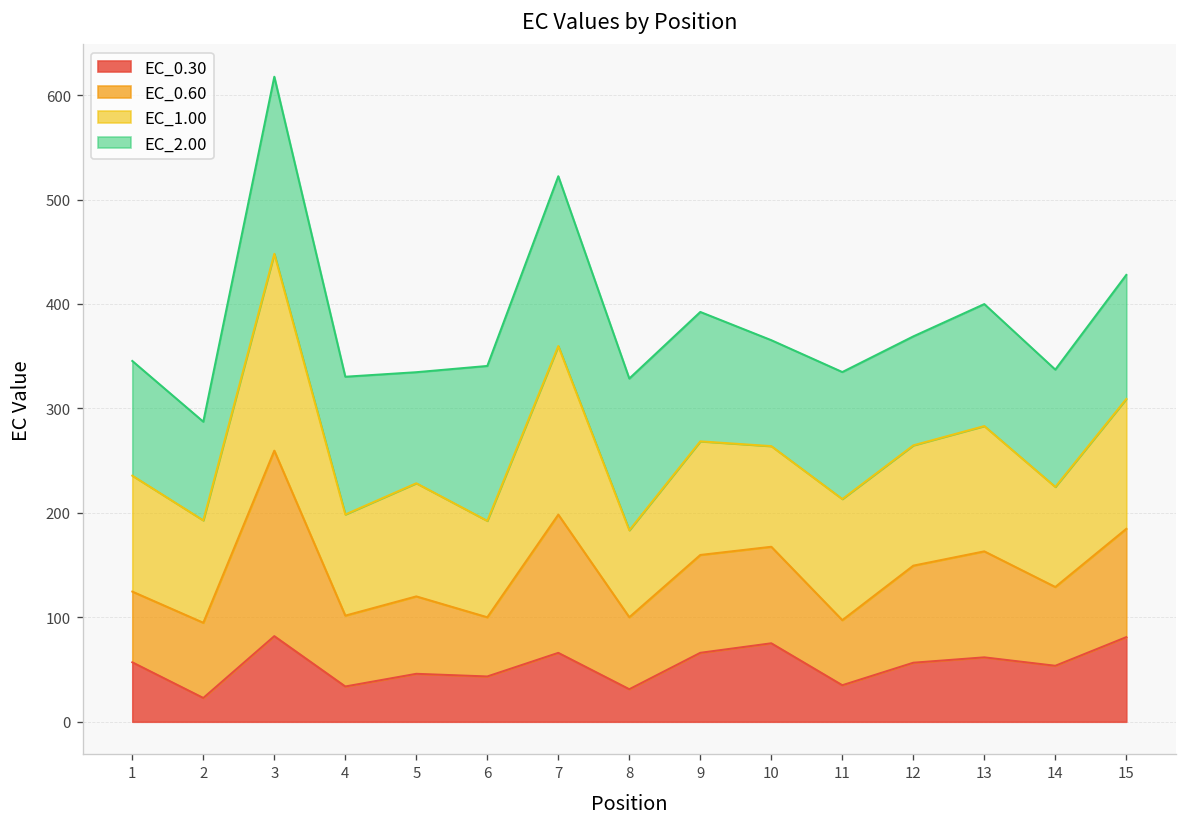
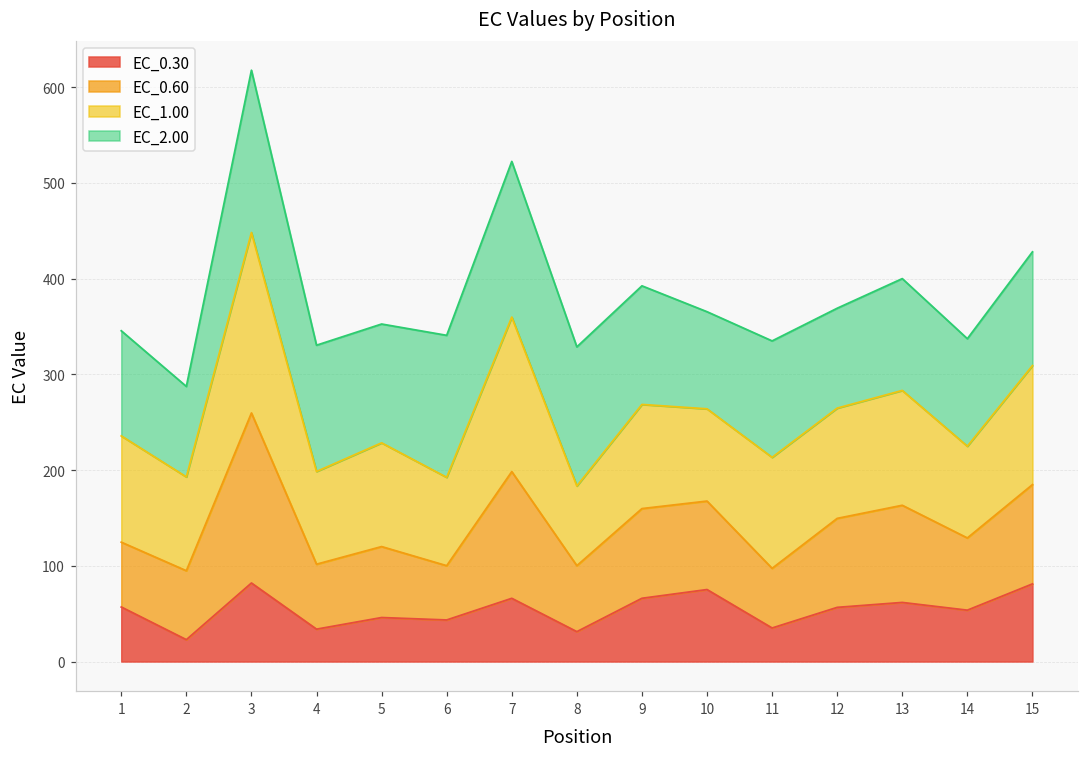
  {
    "EC_0.30": {
      "1": 60,
      "2": 20,
      "3": 80,
      "4": 30,
      "5": 50,
      "6": 40,
      "7": 70,
      "8": 30,
      "9": 70,
      "10": 80,
      "11": 30,
      "12": 60,
      "13": 60,
      "14": 50,
      "15": 80
    },
    "EC_2.00": {
      "1": 110,
      "2": 90,
      "3": 170,
      "4": 130,
-     "5": 110,
+     "5": 120,
      "6": 150,
      "7": 160,
      "8": 150,
      "9": 120,
      "10": 100,
      "11": 120,
      "12": 100,
      "13": 120,
      "14": 110,
      "15": 120
    }
  }
